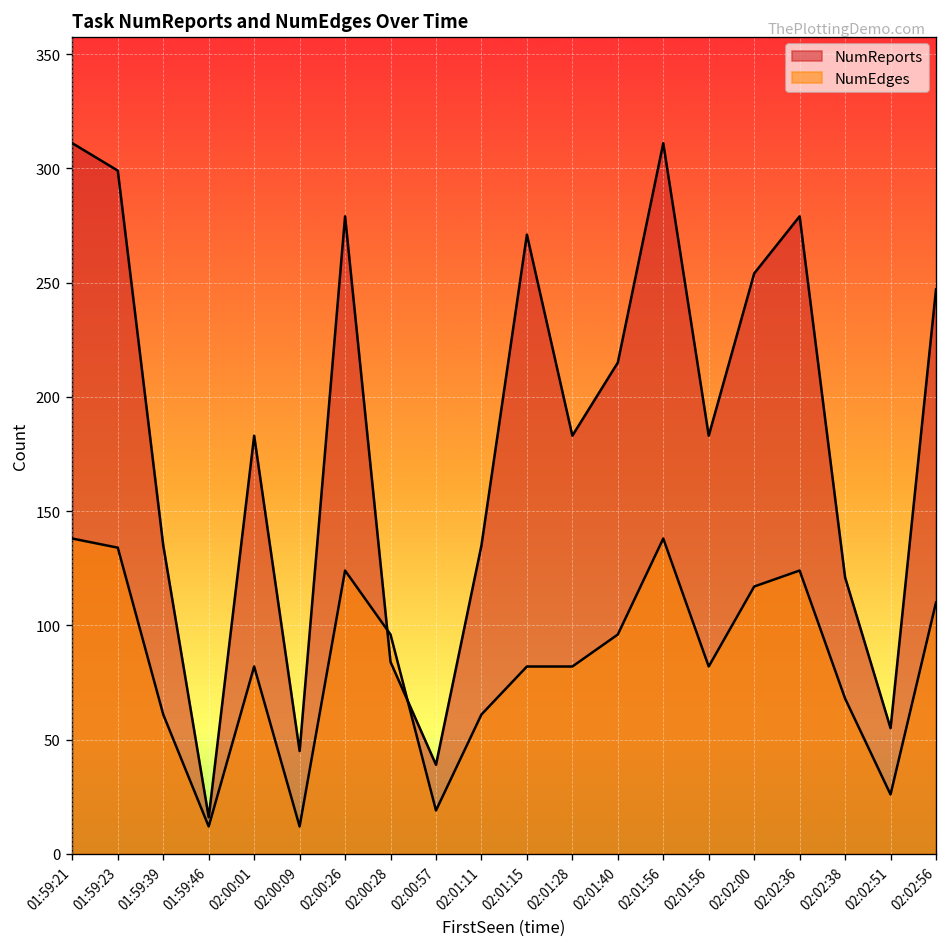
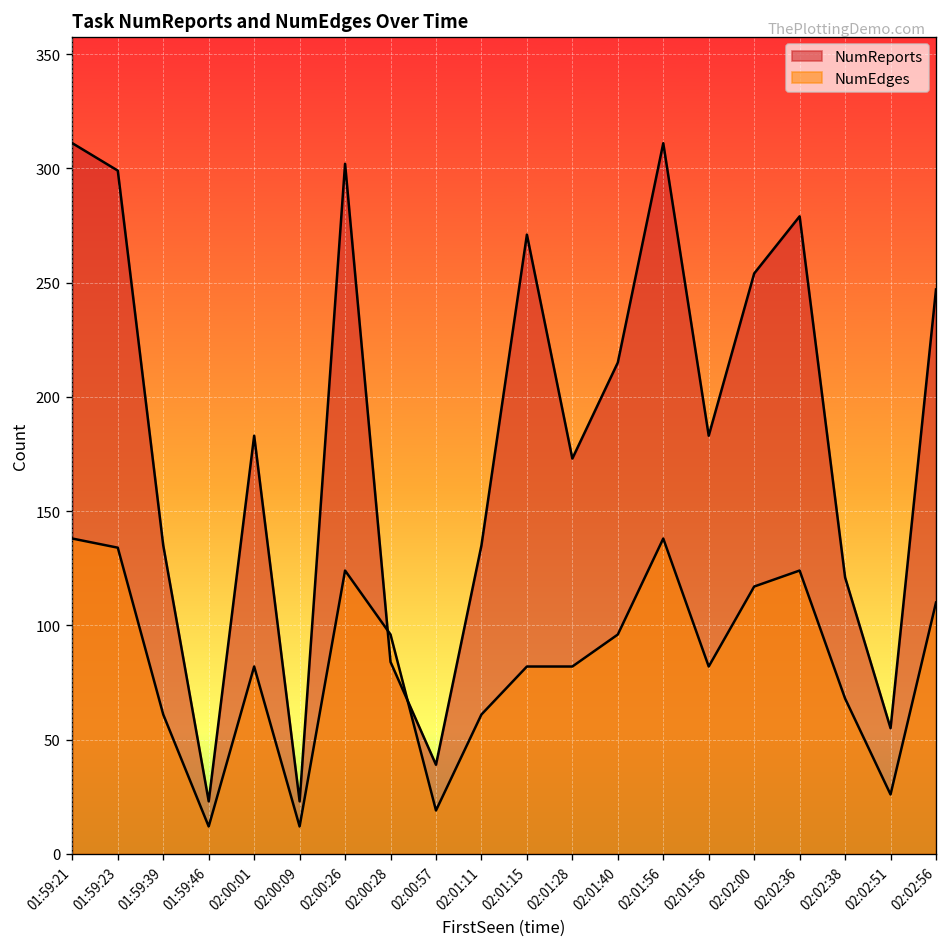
  {
    "NumReports": {
      "01:59:21": 311,
      "01:59:23": 299,
      "01:59:39": 135,
-     "01:59:46": 16,
+     "01:59:46": 23,
      "02:00:01": 183,
-     "02:00:09": 45,
-     "02:00:26": 279,
+     "02:00:09": 23,
+     "02:00:26": 302,
      "02:00:28": 84,
      "02:00:57": 39,
      "02:01:11": 135,
      "02:01:15": 271,
-     "02:01:28": 183,
+     "02:01:28": 173,
      "02:01:40": 215,
      "02:02:00": 254,
      "02:02:36": 279,
      "02:02:38": 121,
      "02:02:51": 55,
      "02:02:56": 247
    },
    "NumEdges": {
      "01:59:21": 138,
      "01:59:23": 134,
      "01:59:39": 61,
      "01:59:46": 12,
      "02:00:01": 82,
      "02:00:09": 12,
      "02:00:26": 124,
      "02:00:28": 96,
      "02:00:57": 19,
      "02:01:11": 61,
      "02:01:15": 82,
      "02:01:28": 82,
      "02:01:40": 96,
      "02:02:00": 117,
      "02:02:36": 124,
      "02:02:38": 68,
      "02:02:51": 26,
      "02:02:56": 110
    }
  }
